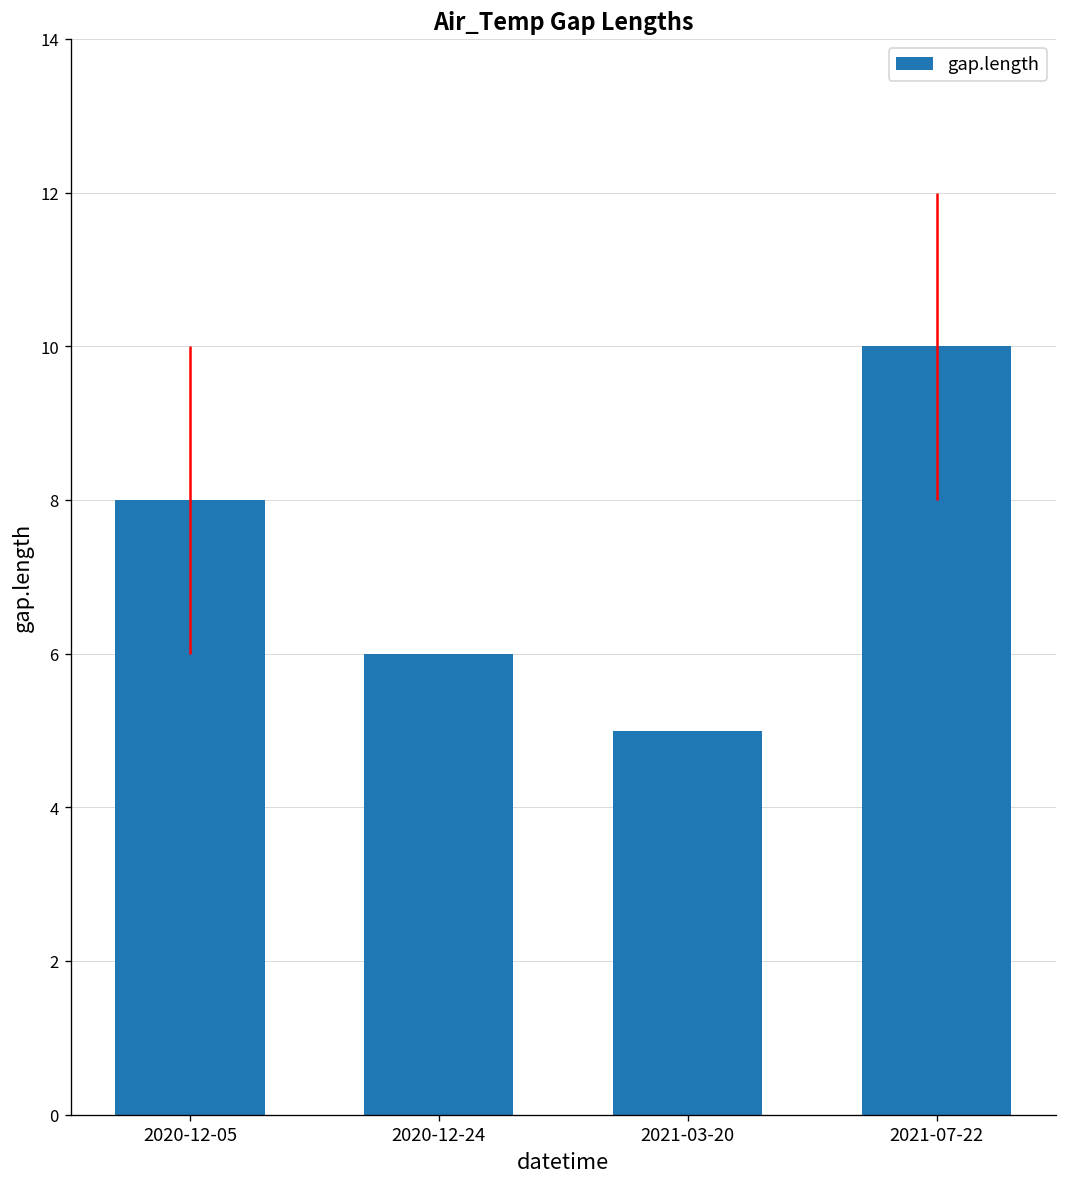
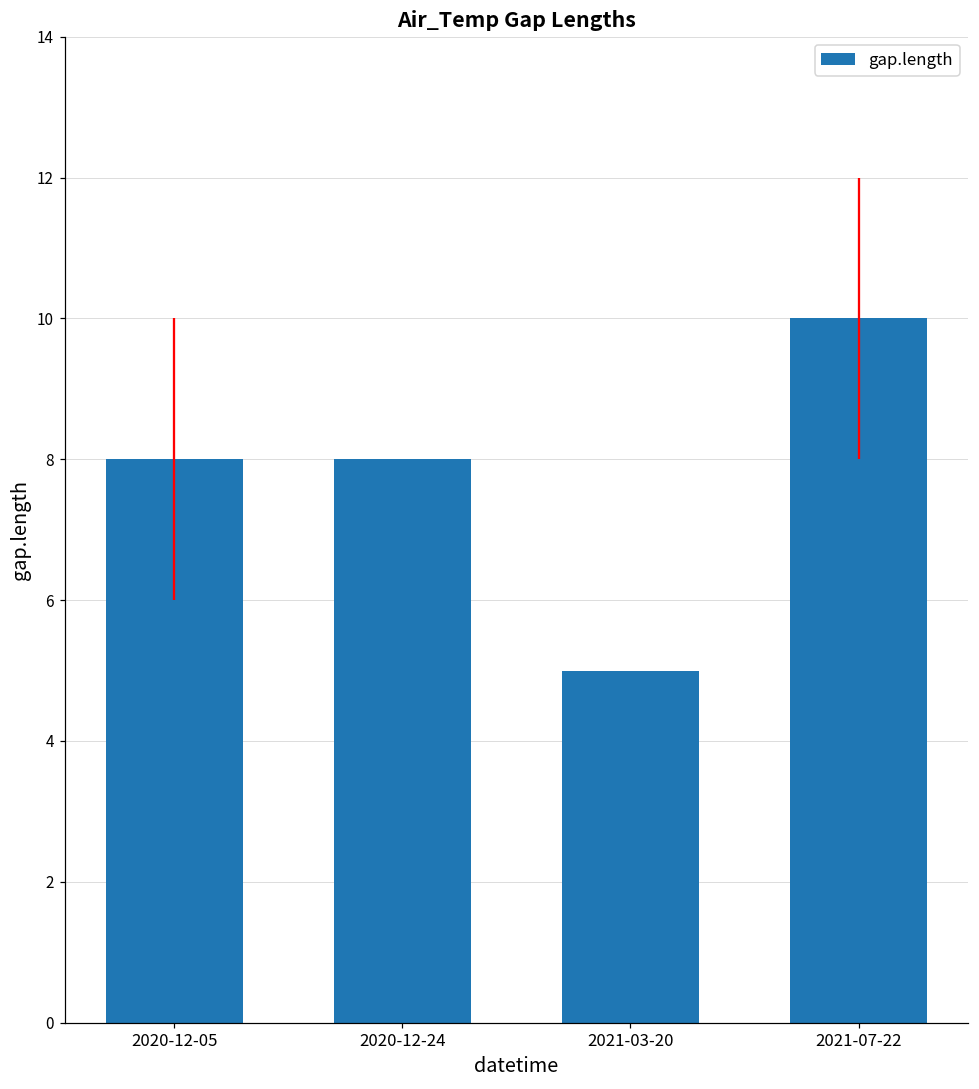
  {
    "2020-12-05": 8,
-   "2020-12-24": 6,
+   "2020-12-24": 8,
    "2021-03-20": 5,
    "2021-07-22": 10
  }
